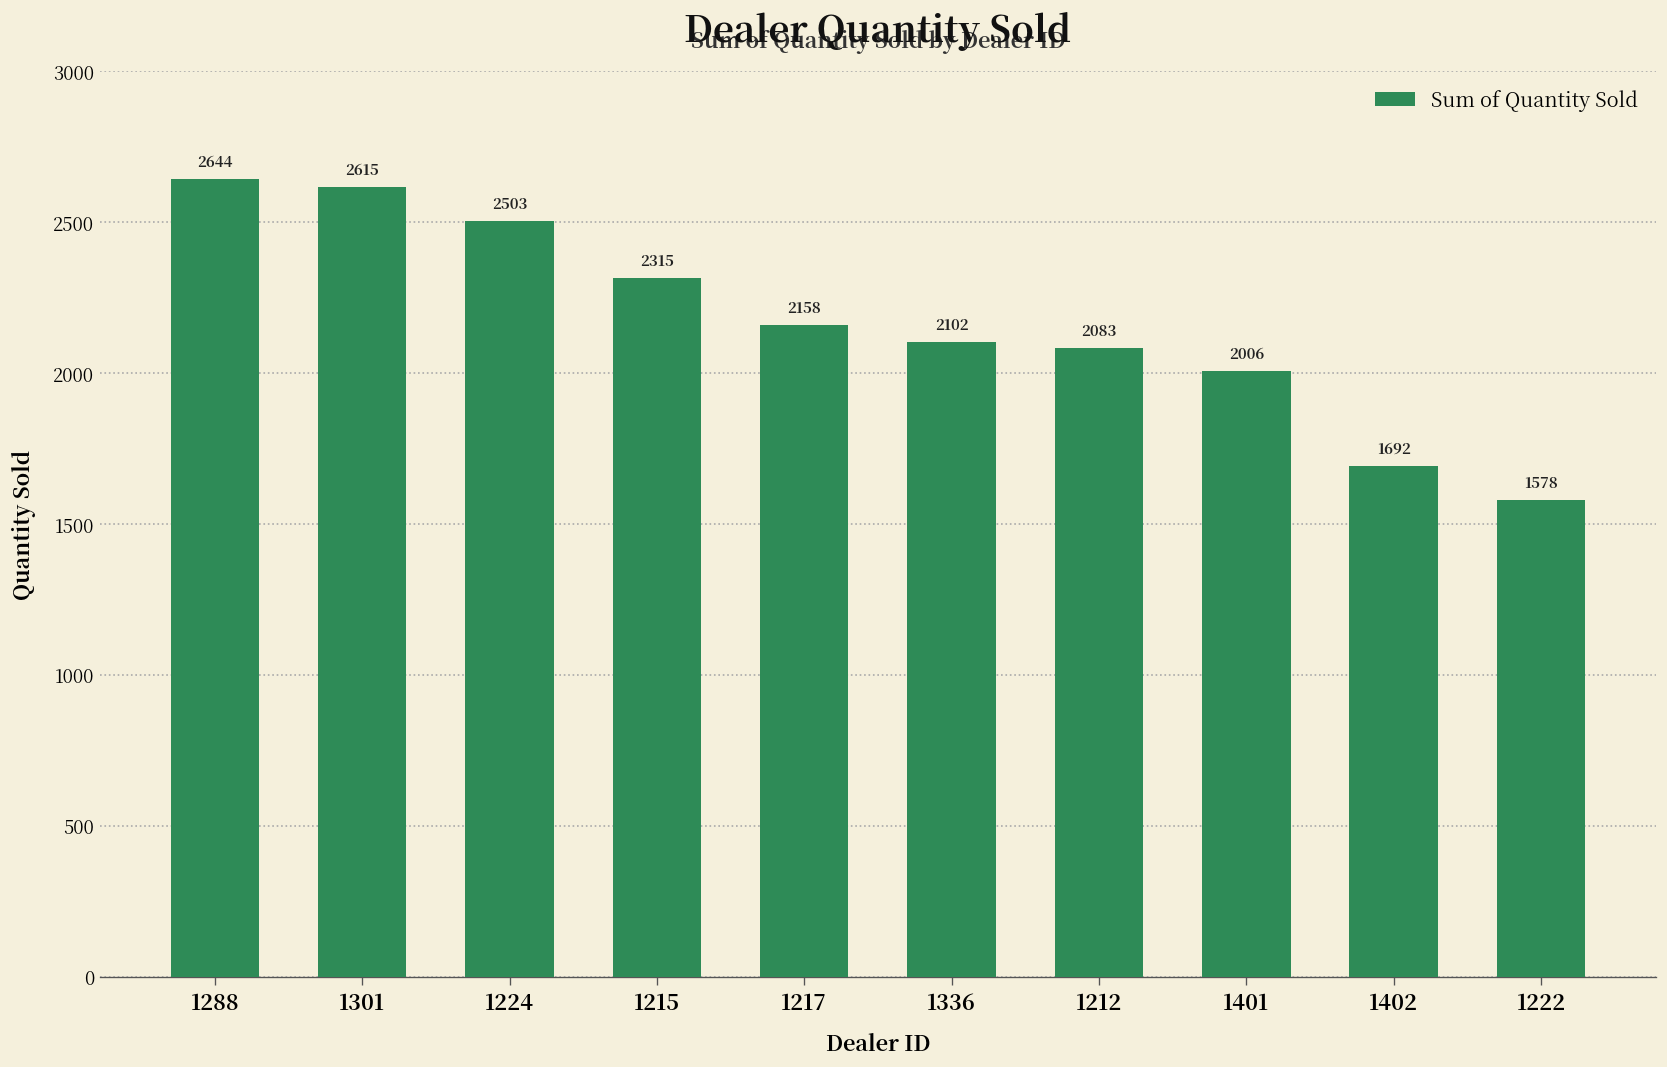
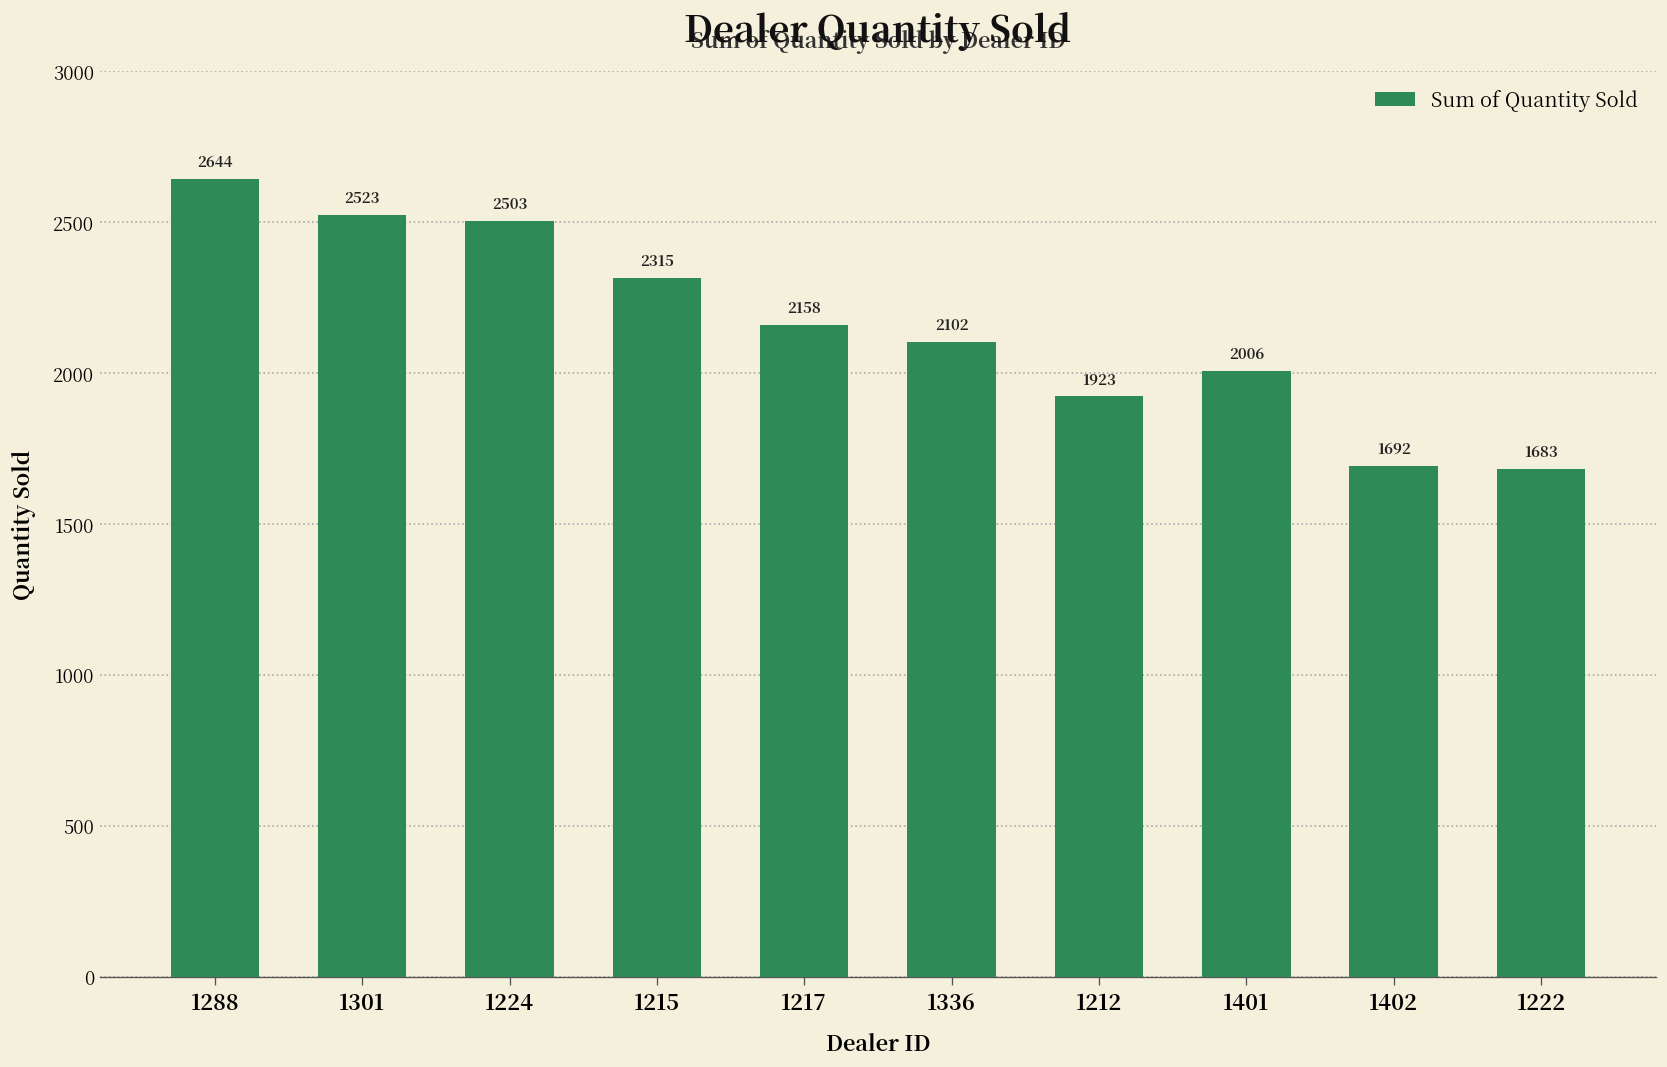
  {
    "1288": 2644,
-   "1301": 2615,
+   "1301": 2523,
    "1224": 2503,
    "1215": 2315,
    "1217": 2158,
    "1336": 2102,
-   "1212": 2083,
+   "1212": 1923,
    "1401": 2006,
    "1402": 1692,
-   "1222": 1578
+   "1222": 1683
  }
